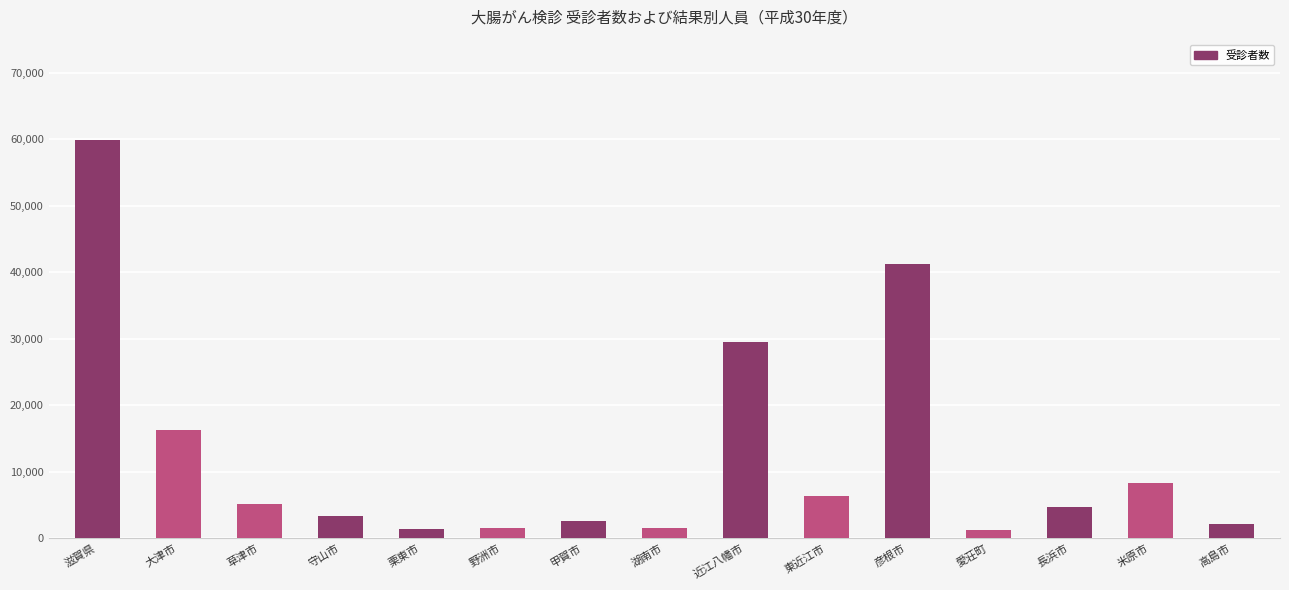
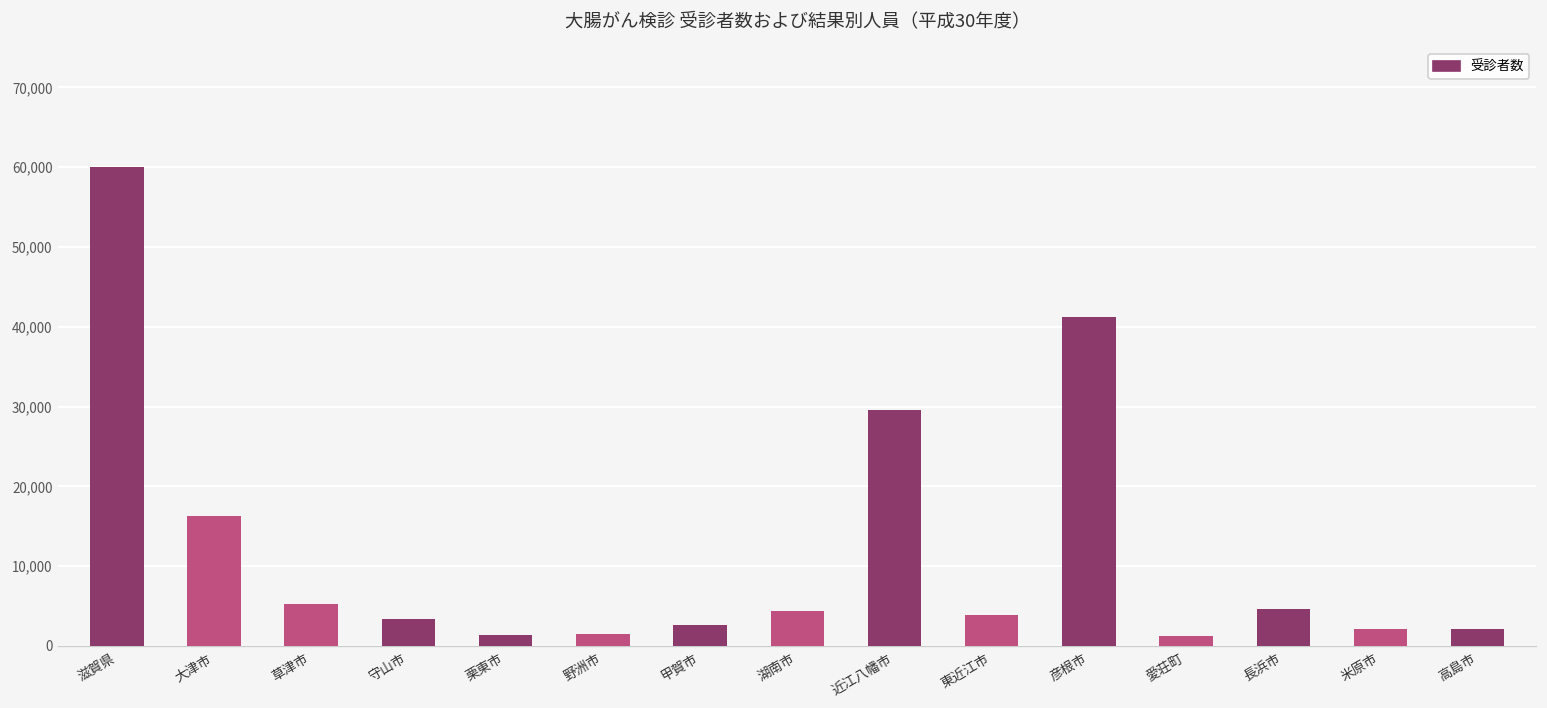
  {
    "滋賀県": "60,000",
    "大津市": "16,000",
    "草津市": "5,000",
    "守山市": "3,000",
    "栗東市": "1,000",
    "野洲市": "2,000",
    "甲賀市": "3,000",
-   "湖南市": "2,000",
+   "湖南市": "4,000",
    "近江八幡市": "30,000",
-   "東近江市": "6,000",
+   "東近江市": "4,000",
    "彦根市": "41,000",
    "愛荘町": "1,000",
    "長浜市": "5,000",
-   "米原市": "8,000",
+   "米原市": "2,000",
    "高島市": "2,000"
  }
